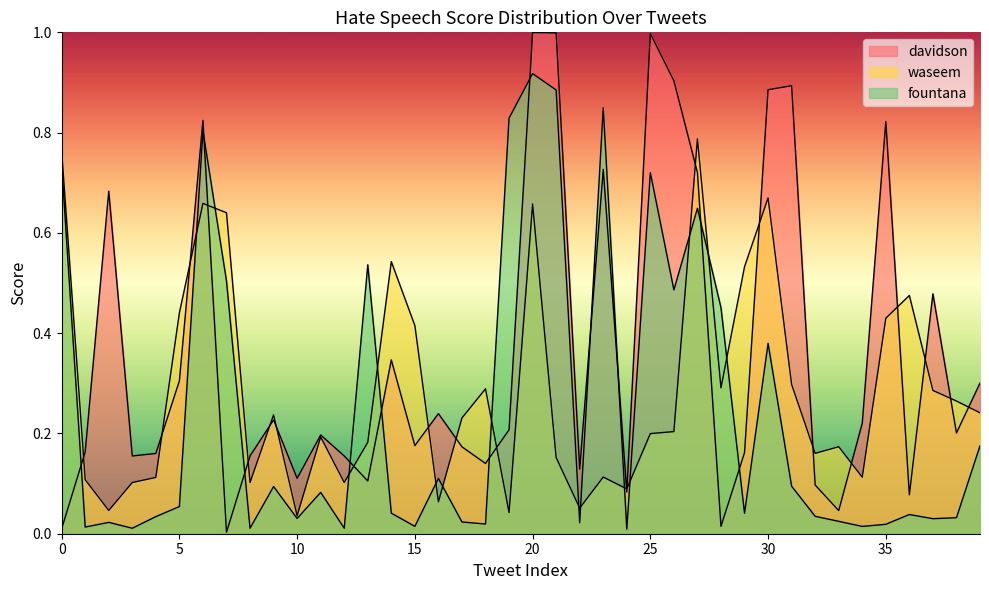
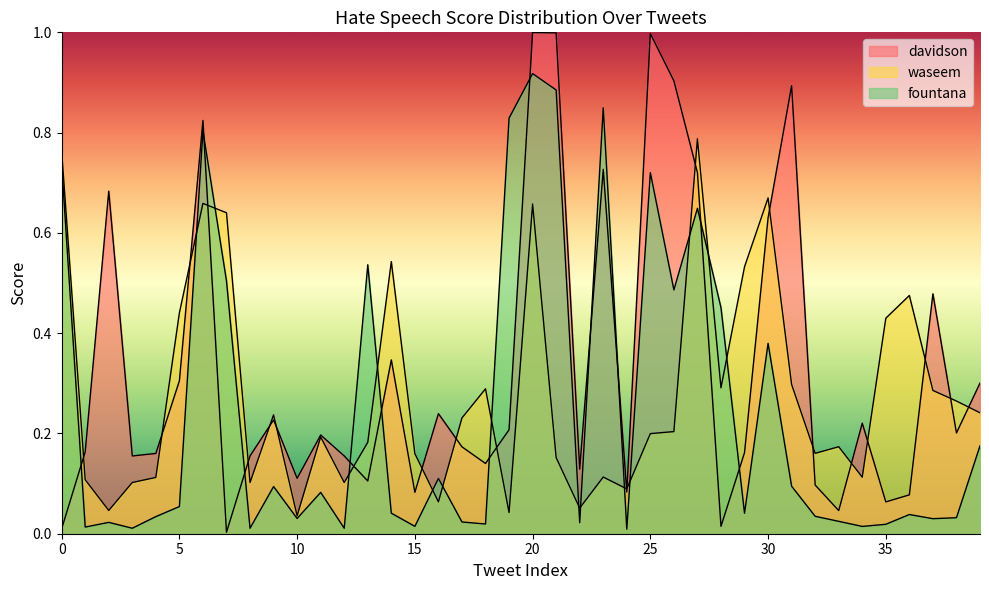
  {
    "davidson": {
      "0": 0.01,
      "5": 0.30,
      "10": 0.11,
-     "15": 0.18,
+     "15": 0.08,
      "20": 1.00,
      "25": 1.00,
-     "30": 0.89,
-     "35": 0.82
+     "30": 0.63,
+     "35": 0.06
    },
    "waseem": {
      "0": 0.76,
      "5": 0.44,
      "10": 0.04,
-     "15": 0.42,
+     "15": 0.16,
      "20": 0.66,
      "25": 0.20,
      "30": 0.67,
      "35": 0.43
    },
    "fountana": {
      "0": 0.74,
      "5": 0.05,
      "10": 0.03,
      "15": 0.01,
      "20": 0.92,
      "25": 0.72,
      "30": 0.38,
      "35": 0.02
    }
  }
